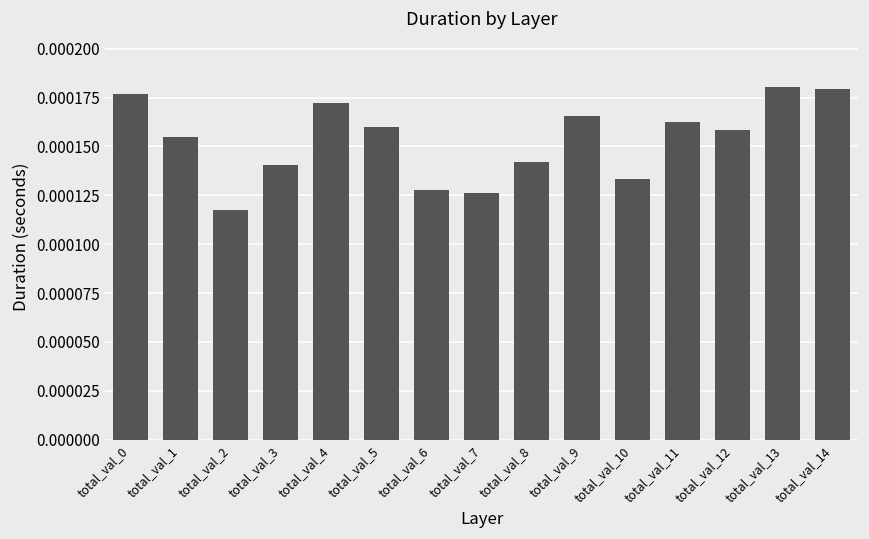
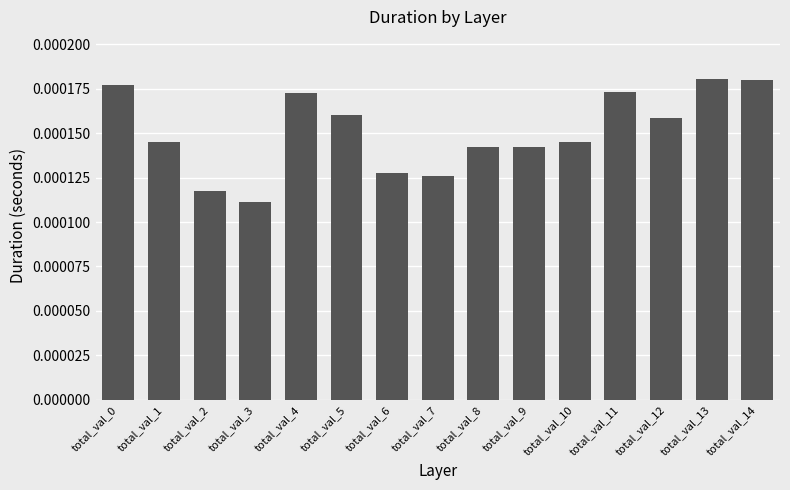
  {
    "total_val_0": 0.000177,
-   "total_val_1": 0.000155,
+   "total_val_1": 0.000145,
    "total_val_2": 0.000117,
-   "total_val_3": 0.000141,
+   "total_val_3": 0.000112,
    "total_val_4": 0.000172,
    "total_val_5": 0.000160,
    "total_val_6": 0.000128,
    "total_val_7": 0.000126,
    "total_val_8": 0.000142,
-   "total_val_9": 0.000166,
-   "total_val_10": 0.000133,
-   "total_val_11": 0.000162,
+   "total_val_9": 0.000142,
+   "total_val_10": 0.000145,
+   "total_val_11": 0.000173,
    "total_val_12": 0.000158,
    "total_val_13": 0.000180,
    "total_val_14": 0.000180
  }
